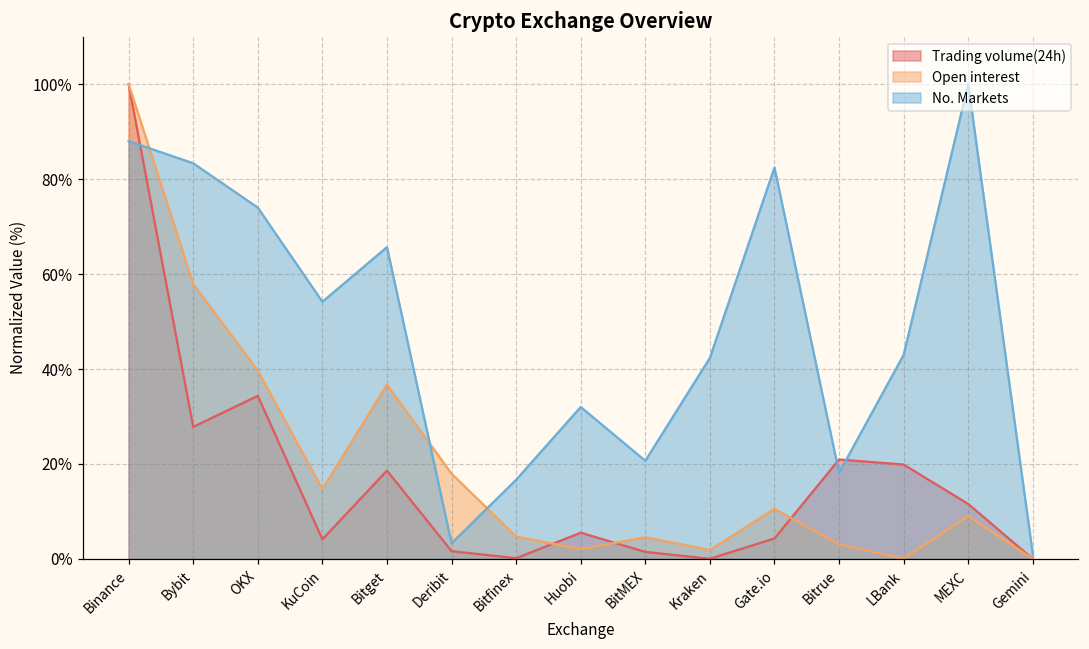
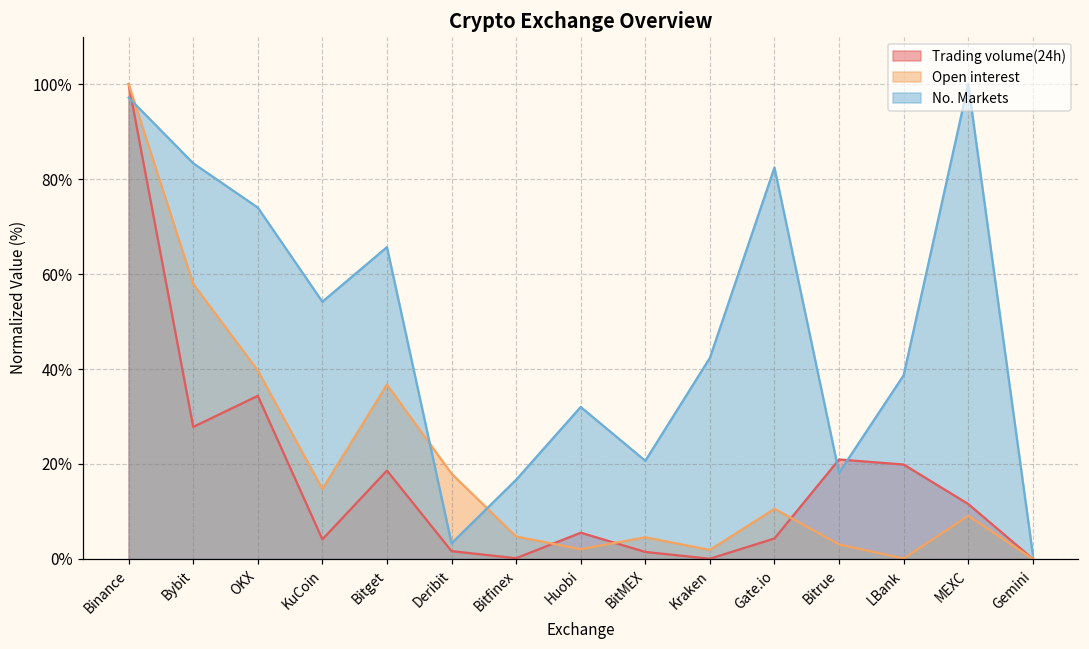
  {
    "No. Markets": {
-     "Binance": "88%",
+     "Binance": "97%",
      "Bybit": "83%",
      "OKX": "74%",
      "KuCoin": "54%",
      "Bitget": "66%",
      "Deribit": "3%",
      "Bitfinex": "17%",
      "Huobi": "32%",
      "BitMEX": "21%",
      "Kraken": "42%",
      "Gate.io": "82%",
      "Bitrue": "18%",
-     "LBank": "43%",
+     "LBank": "39%",
      "Gemini": "1%"
    }
  }
